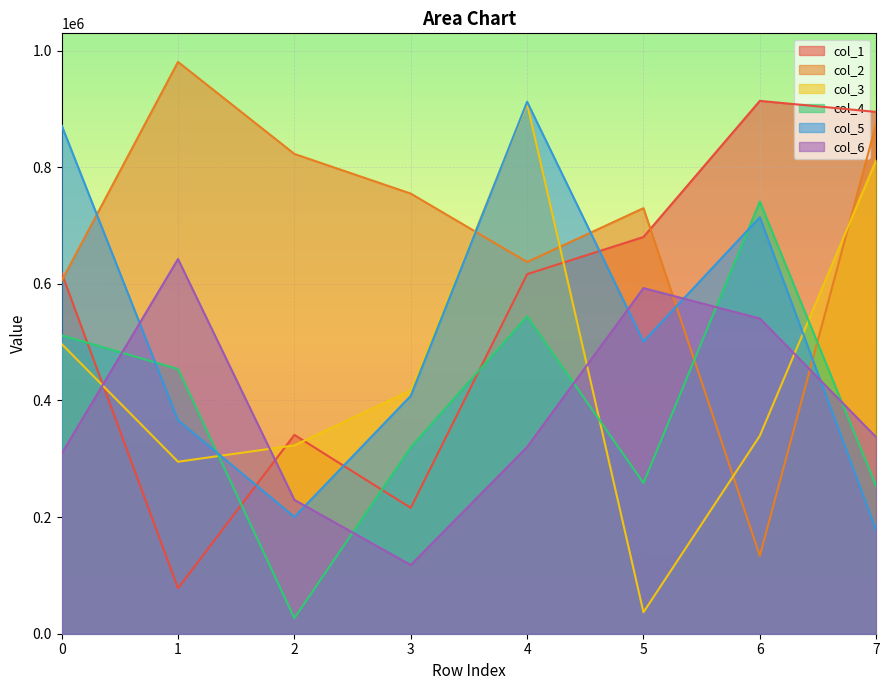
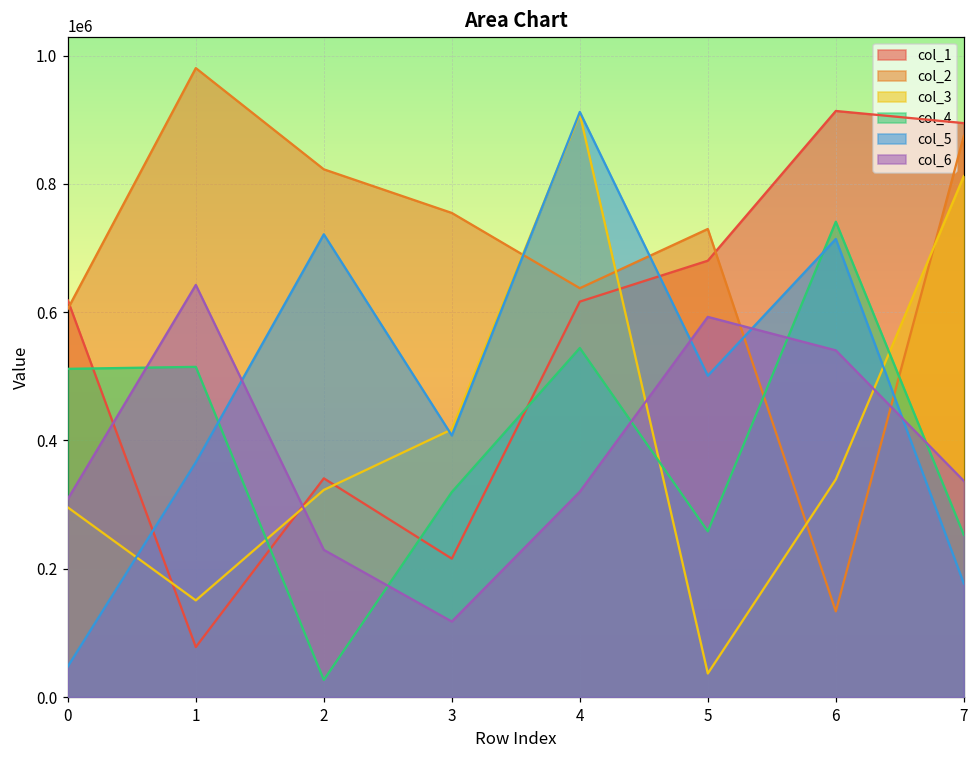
  {
    "col_3": {
-     "0": 500000,
-     "1": 290000,
+     "0": 300000,
+     "1": 150000,
      "2": 320000,
      "3": 420000,
      "5": 40000,
      "6": 340000,
      "7": 810000
    },
    "col_4": {
      "0": 510000,
-     "1": 450000,
+     "1": 510000,
      "2": 30000,
      "3": 320000,
      "4": 540000,
      "5": 260000,
      "6": 740000,
      "7": 250000
    },
    "col_5": {
-     "0": 870000,
+     "0": 50000,
      "1": 370000,
-     "2": 200000,
+     "2": 720000,
      "3": 410000,
      "5": 500000,
      "6": 710000,
      "7": 180000
    },
    "col_6": {
      "0": 310000,
      "1": 640000,
      "2": 230000,
      "3": 120000,
      "4": 320000,
      "5": 590000,
      "6": 540000,
      "7": 340000
    }
  }
